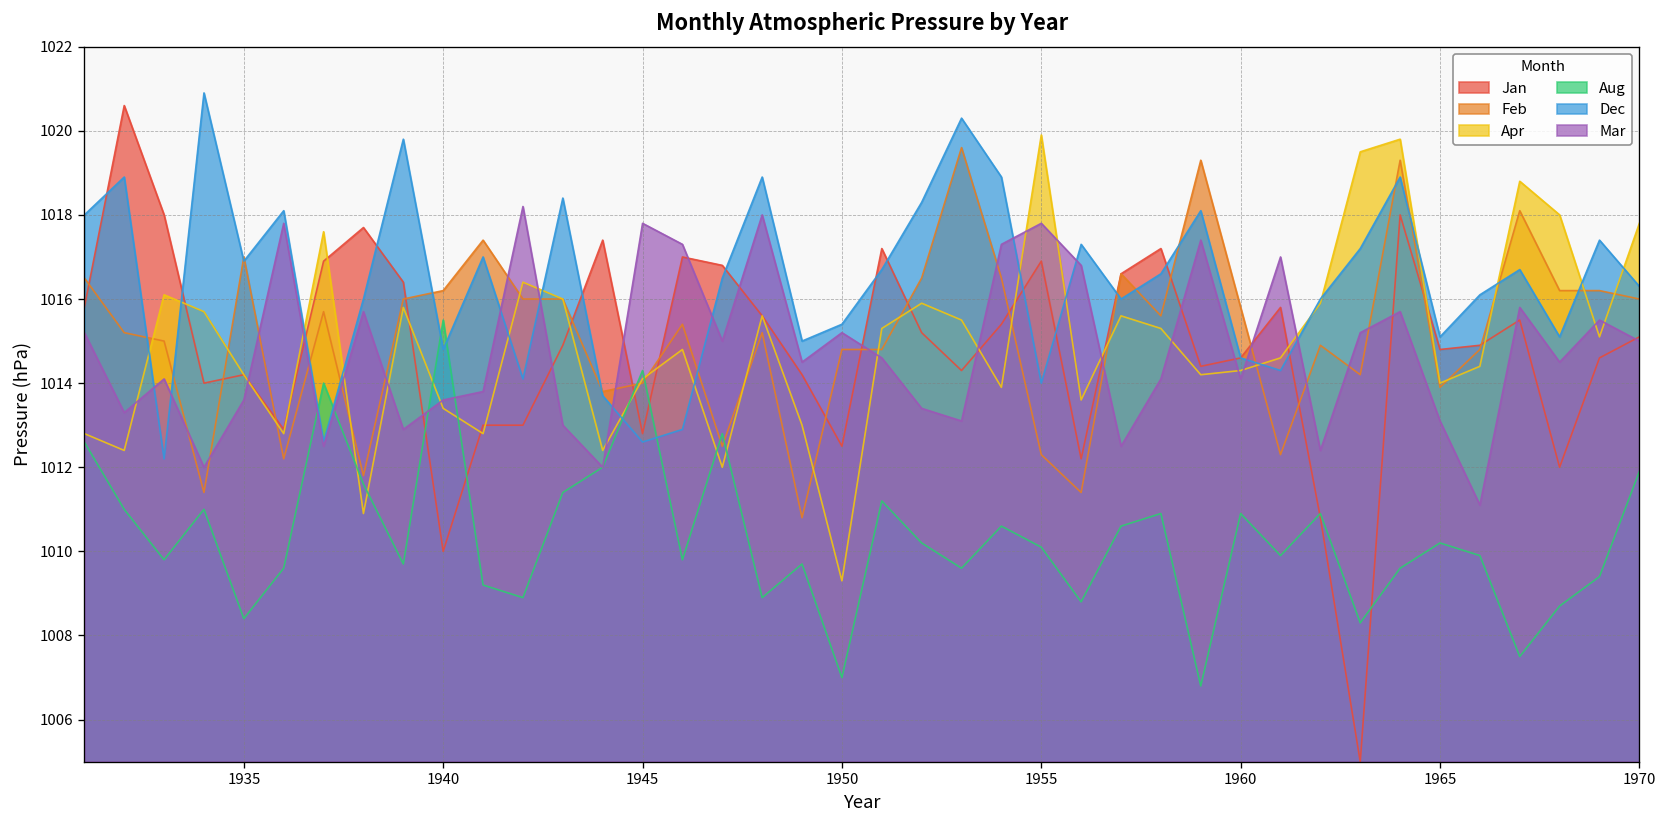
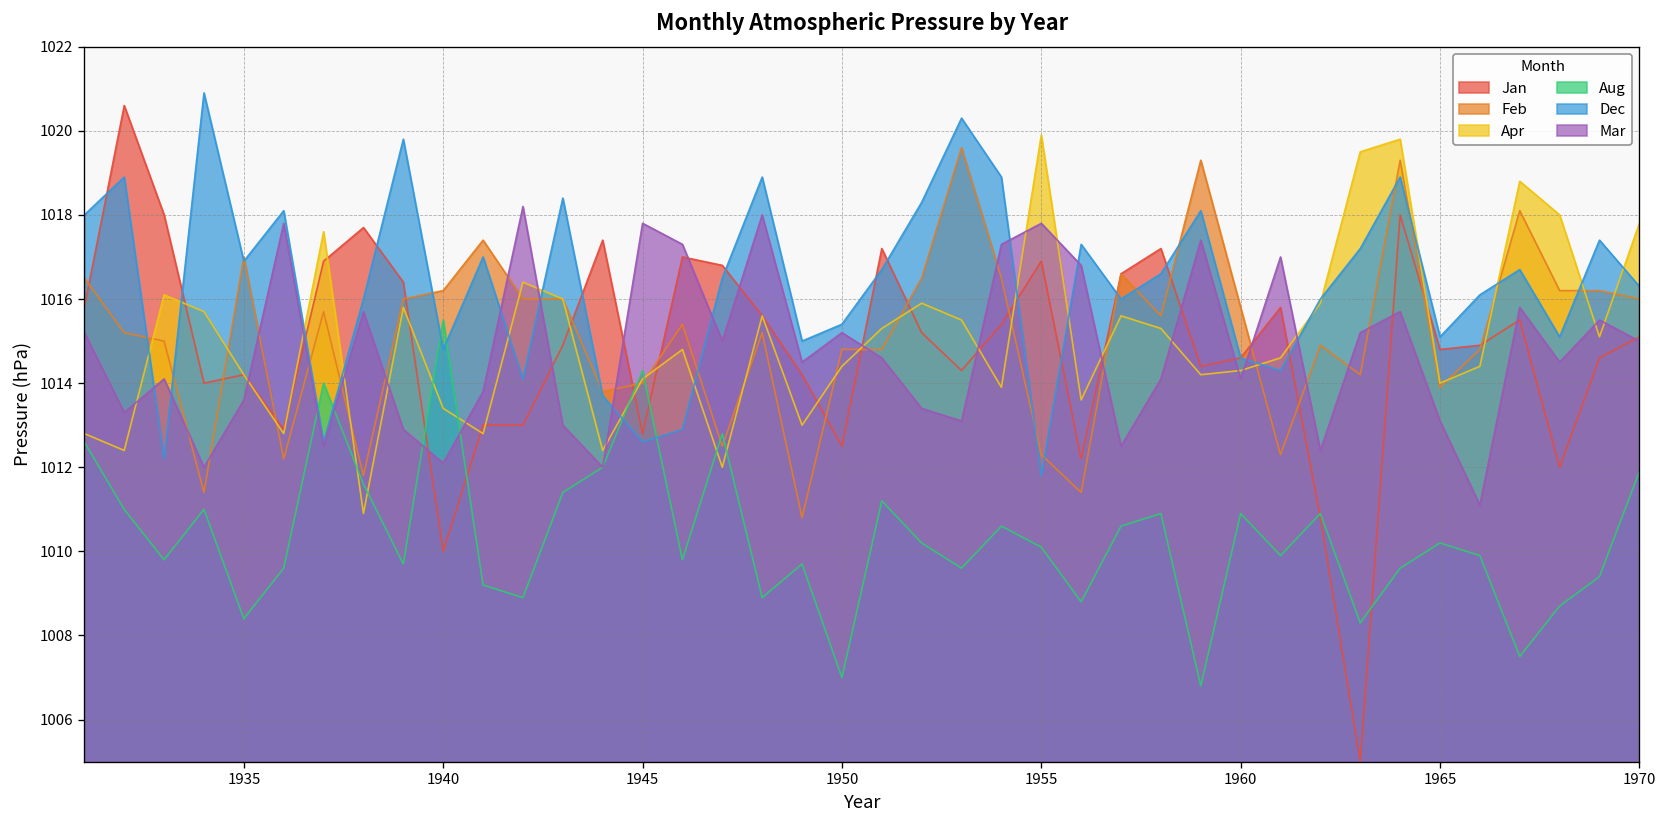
  {
    "Apr": {
      "1940": 1013.4,
      "1945": 1014.1,
-     "1950": 1009.3,
+     "1950": 1014.4,
      "1955": 1019.9,
      "1960": 1014.3,
      "1965": 1014.0,
      "1970": 1017.8
    },
    "Aug": {
      "1935": 1008.4,
      "1940": 1015.5,
      "1945": 1014.3,
      "1950": 1007.0,
      "1955": 1010.1,
      "1960": 1010.9,
      "1965": 1010.2,
      "1970": 1011.9
    },
    "Dec": {
      "1935": 1016.9,
      "1940": 1014.8,
      "1945": 1012.6,
      "1950": 1015.4,
-     "1955": 1014.0,
+     "1955": 1011.8,
      "1965": 1015.1,
      "1970": 1016.3
    },
    "Mar": {
      "1935": 1013.6,
-     "1940": 1013.6,
+     "1940": 1012.1,
      "1945": 1017.8,
      "1950": 1015.2,
      "1955": 1017.8,
      "1960": 1014.1,
      "1965": 1013.1,
      "1970": 1015.0
    }
  }
